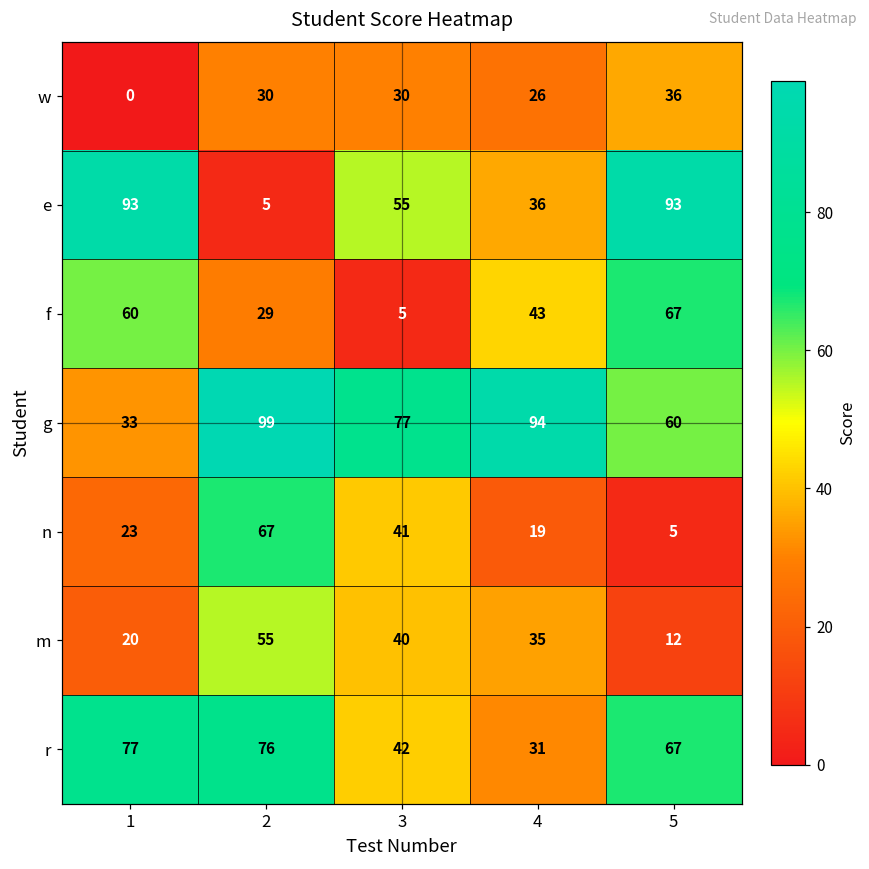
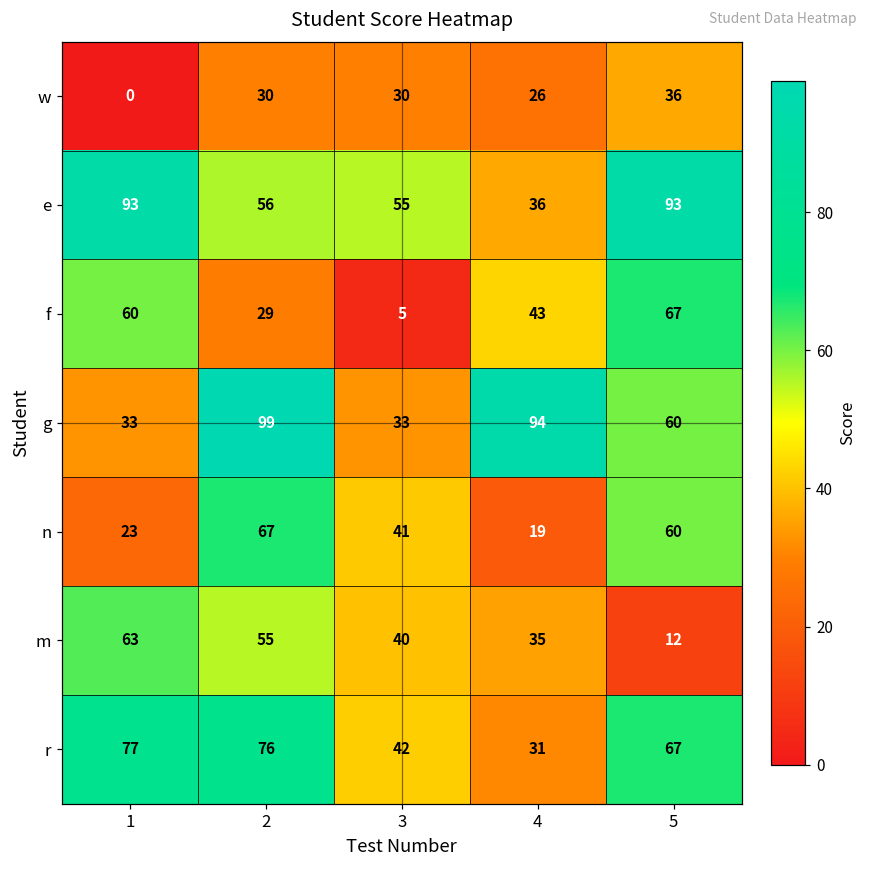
  {
    "w": {
      "1": 0,
      "2": 30,
      "3": 30,
      "4": 26,
      "5": 36
    },
    "e": {
      "1": 93,
-     "2": 5,
+     "2": 56,
      "3": 55,
      "4": 36,
      "5": 93
    },
    "f": {
      "1": 60,
      "2": 29,
      "3": 5,
      "4": 43,
      "5": 67
    },
    "g": {
      "1": 33,
      "2": 99,
-     "3": 77,
+     "3": 33,
      "4": 94,
      "5": 60
    },
    "n": {
      "1": 23,
      "2": 67,
      "3": 41,
      "4": 19,
-     "5": 5
+     "5": 60
    },
    "m": {
-     "1": 20,
+     "1": 63,
      "2": 55,
      "3": 40,
      "4": 35,
      "5": 12
    },
    "r": {
      "1": 77,
      "2": 76,
      "3": 42,
      "4": 31,
      "5": 67
    }
  }
